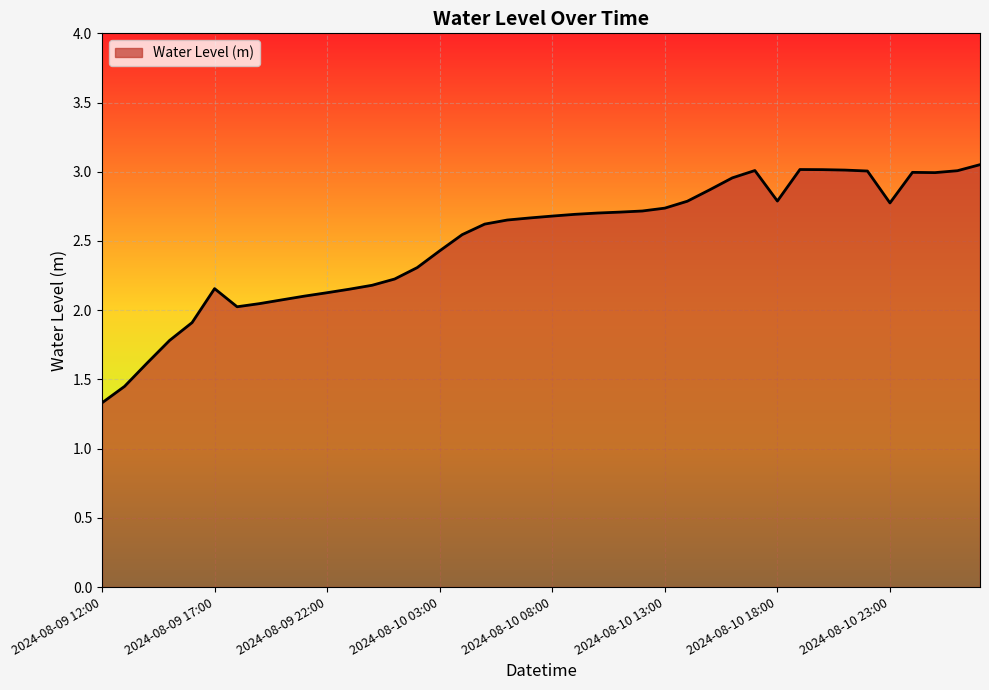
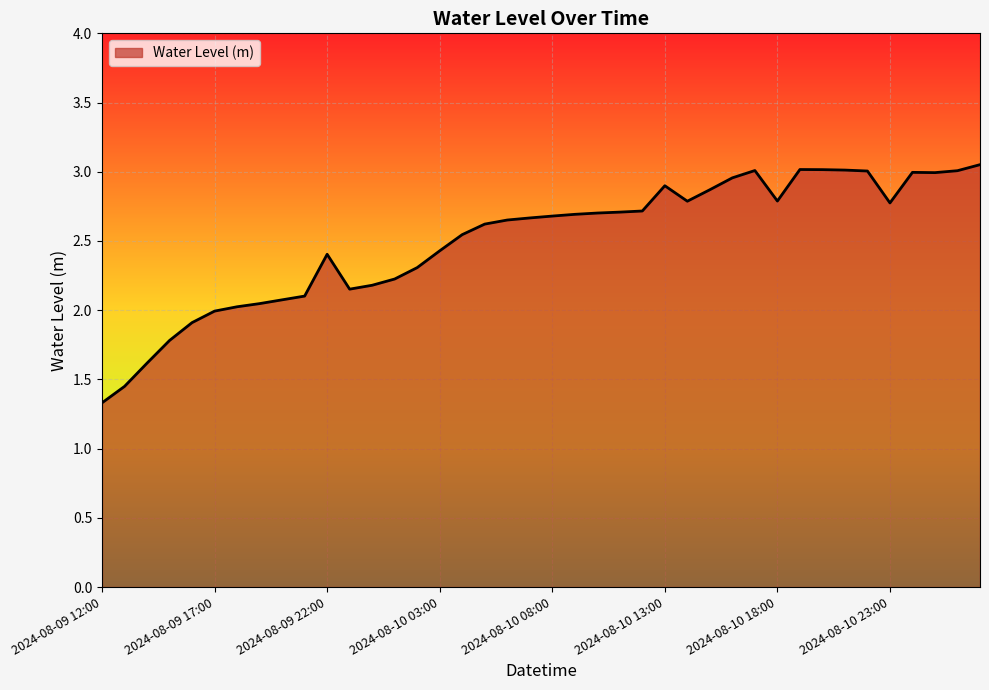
  {
    "2024-08-09 12:00": 1.33,
-   "2024-08-09 17:00": 2.16,
-   "2024-08-09 22:00": 2.13,
+   "2024-08-09 17:00": 1.99,
+   "2024-08-09 22:00": 2.40,
    "2024-08-10 03:00": 2.43,
    "2024-08-10 08:00": 2.68,
-   "2024-08-10 13:00": 2.74,
+   "2024-08-10 13:00": 2.90,
    "2024-08-10 18:00": 2.79,
    "2024-08-10 23:00": 2.77
  }
